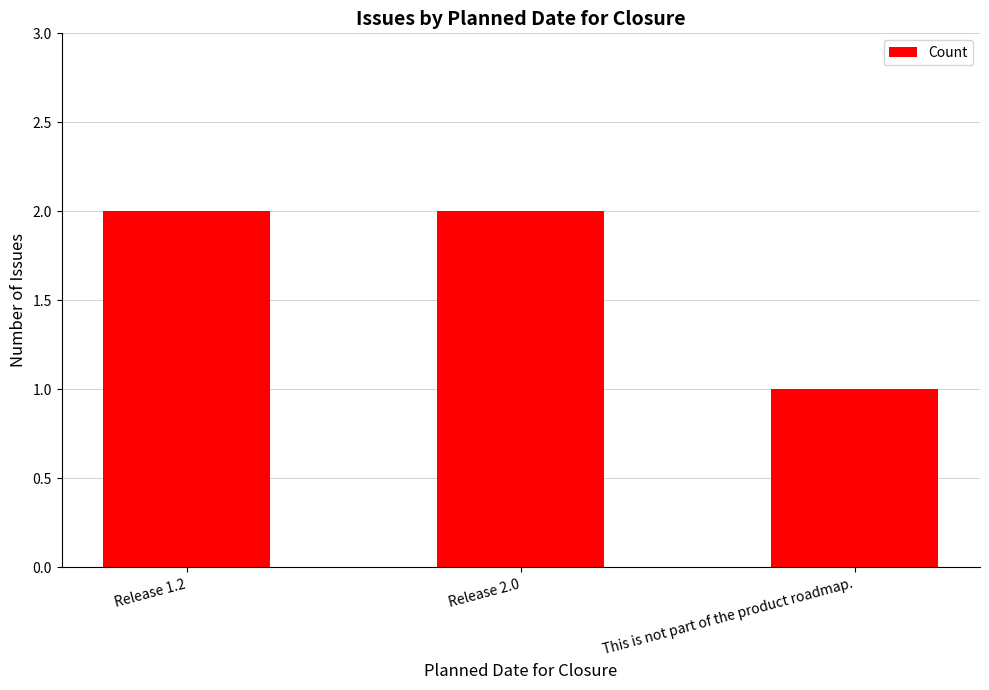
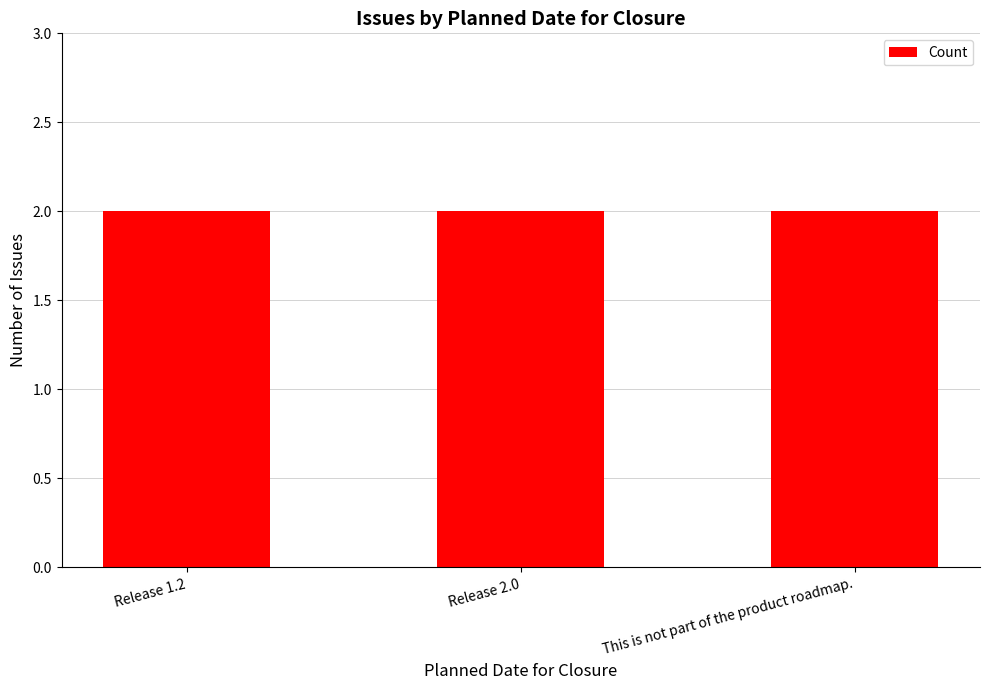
  {
    "Release 1.2": 2,
    "Release 2.0": 2,
-   "This is not part of the product roadmap.": 1
+   "This is not part of the product roadmap.": 2
  }
